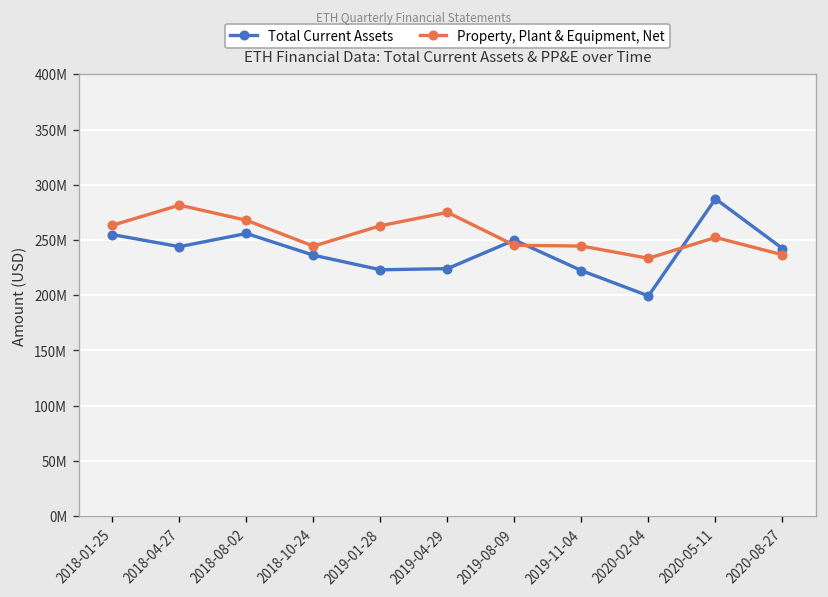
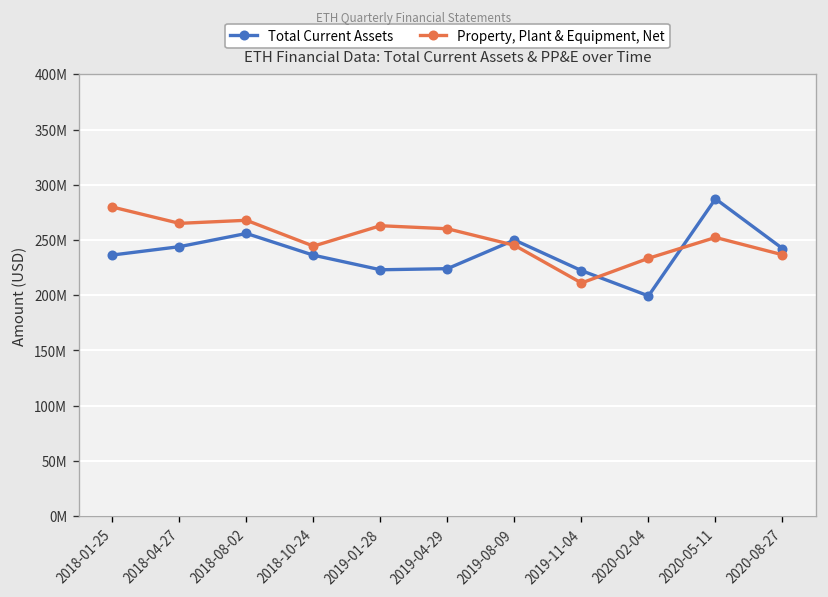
  {
    "Total Current Assets": {
-     "2018-01-25": 250000000,
+     "2018-01-25": 240000000,
      "2018-04-27": 240000000,
      "2018-08-02": 260000000,
      "2018-10-24": 240000000,
      "2019-01-28": 220000000,
      "2019-04-29": 220000000,
      "2019-08-09": 250000000,
      "2019-11-04": 220000000,
      "2020-02-04": 200000000,
      "2020-05-11": 290000000,
      "2020-08-27": 240000000
    },
    "Property, Plant & Equipment, Net": {
-     "2018-01-25": 260000000,
-     "2018-04-27": 280000000,
+     "2018-01-25": 280000000,
+     "2018-04-27": 270000000,
      "2018-08-02": 270000000,
      "2018-10-24": 240000000,
      "2019-01-28": 260000000,
-     "2019-04-29": 280000000,
+     "2019-04-29": 260000000,
      "2019-08-09": 250000000,
-     "2019-11-04": 240000000,
+     "2019-11-04": 210000000,
      "2020-02-04": 230000000,
      "2020-05-11": 250000000,
      "2020-08-27": 240000000
    }
  }
